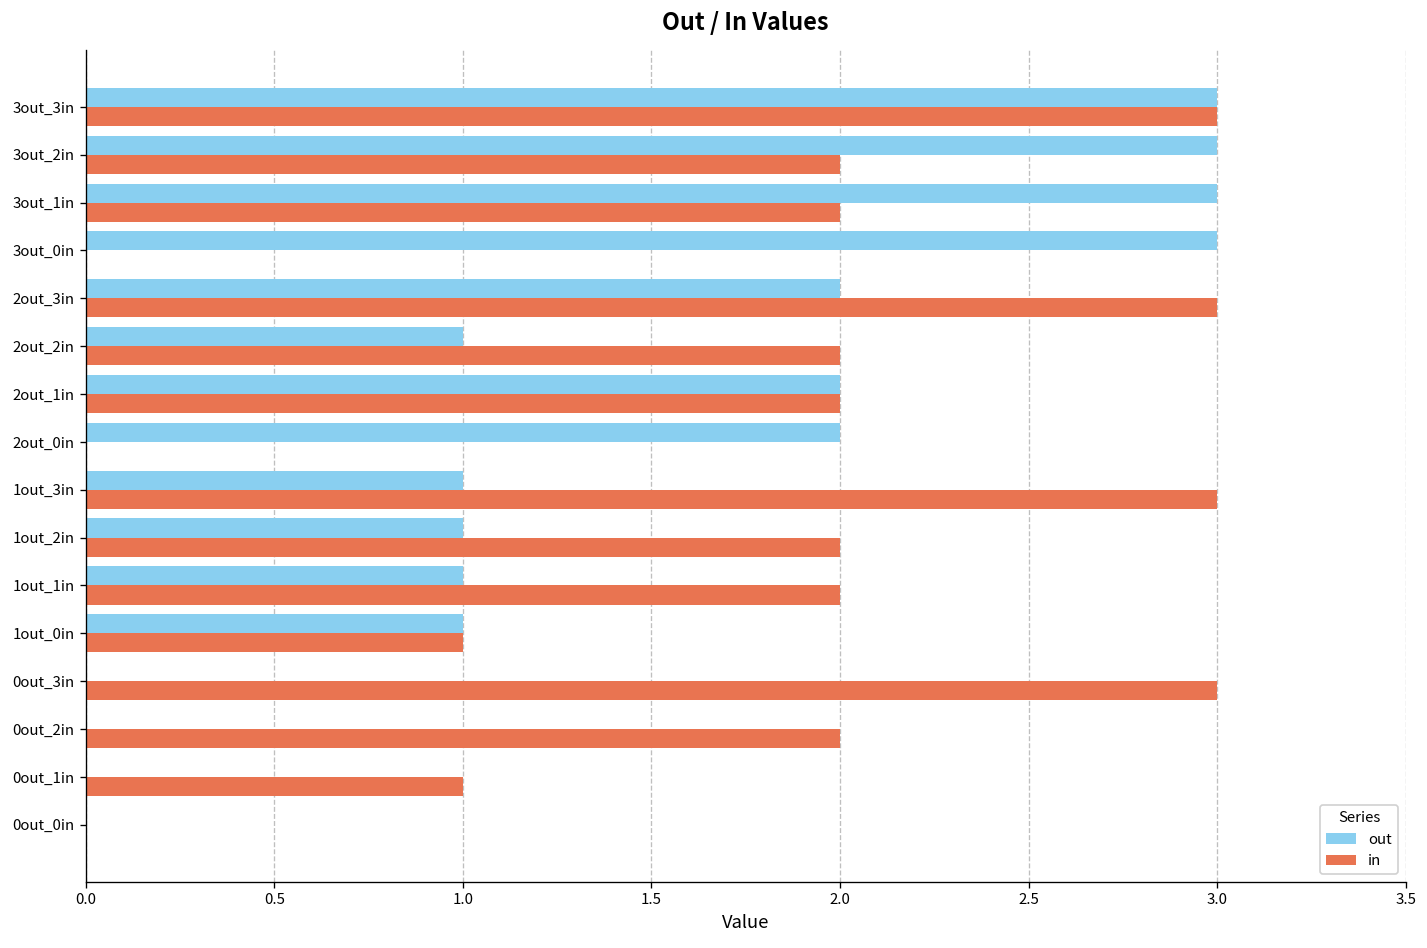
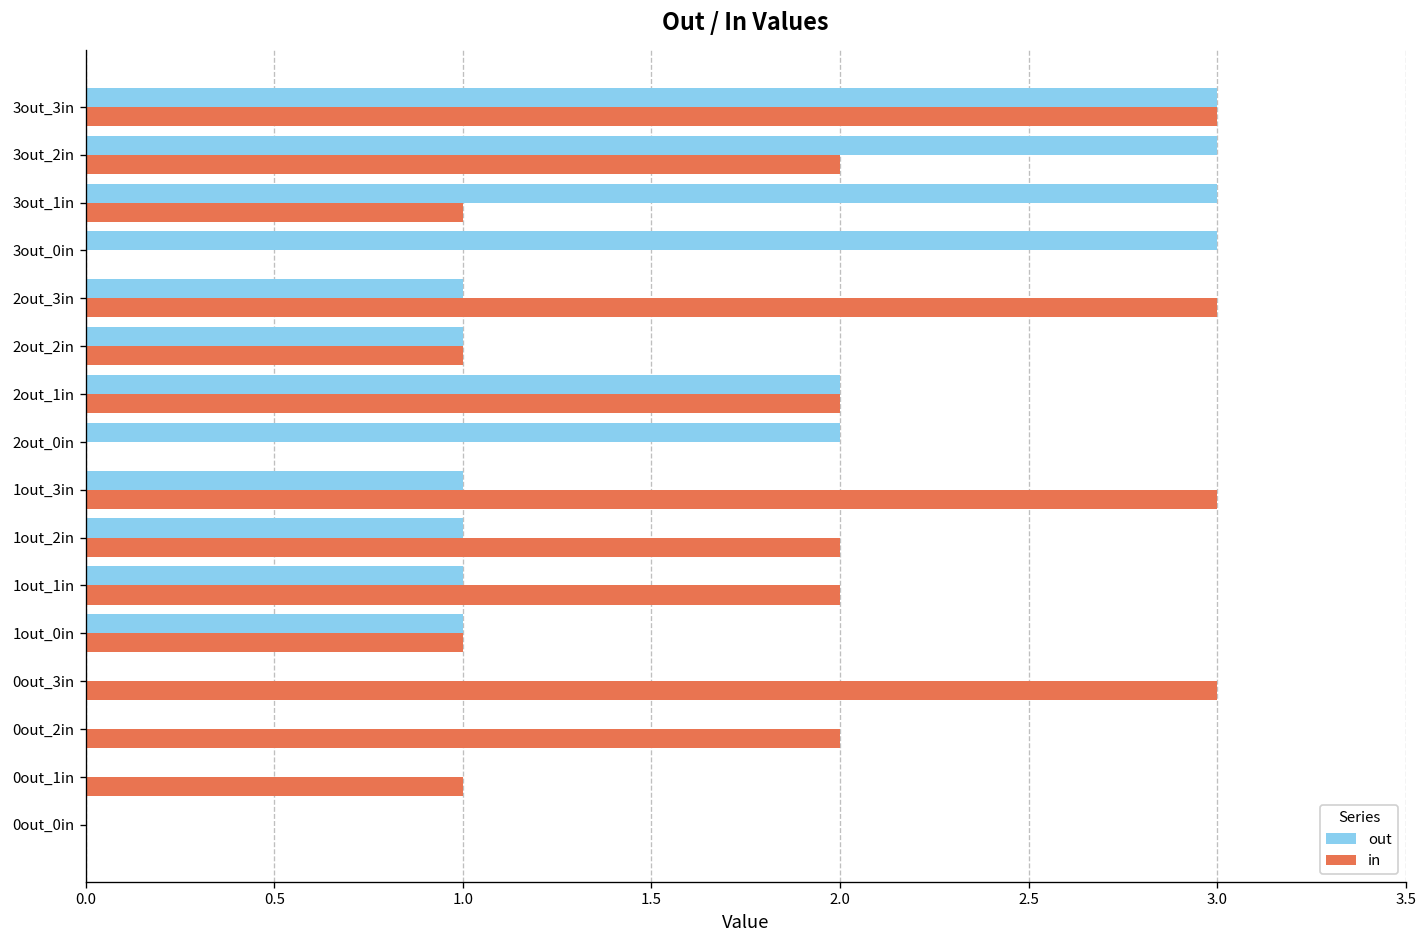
  {
    "out": {
      "3out_3in": 3,
      "3out_2in": 3,
      "3out_1in": 3,
      "3out_0in": 3,
-     "2out_3in": 2,
+     "2out_3in": 1,
      "2out_2in": 1,
      "2out_1in": 2,
      "2out_0in": 2,
      "1out_3in": 1,
      "1out_2in": 1,
      "1out_1in": 1,
      "1out_0in": 1,
      "0out_3in": 0,
      "0out_2in": 0,
      "0out_1in": 0,
      "0out_0in": 0
    },
    "in": {
      "3out_3in": 3,
      "3out_2in": 2,
-     "3out_1in": 2,
+     "3out_1in": 1,
      "3out_0in": 0,
      "2out_3in": 3,
-     "2out_2in": 2,
+     "2out_2in": 1,
      "2out_1in": 2,
      "2out_0in": 0,
      "1out_3in": 3,
      "1out_2in": 2,
      "1out_1in": 2,
      "1out_0in": 1,
      "0out_3in": 3,
      "0out_2in": 2,
      "0out_1in": 1,
      "0out_0in": 0
    }
  }
